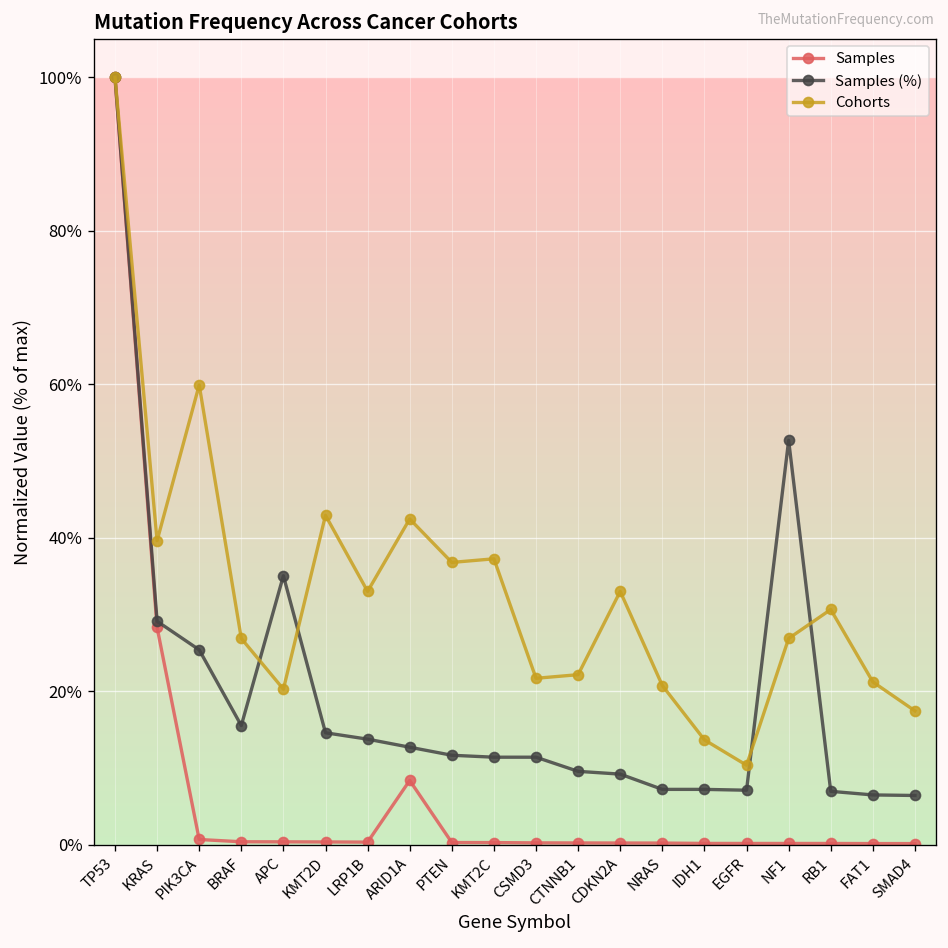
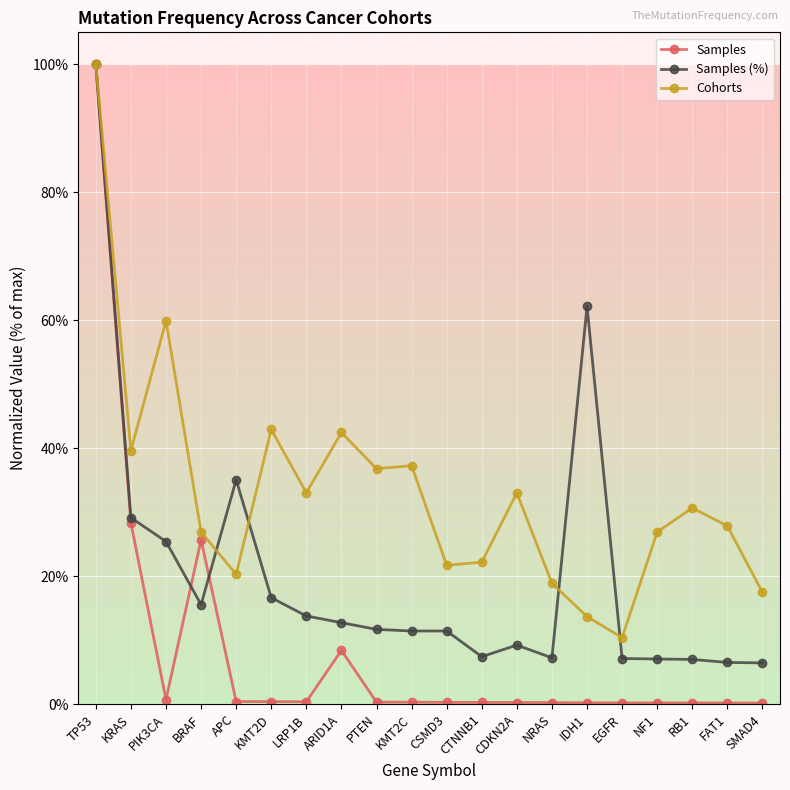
  {
    "Samples": {
      "KRAS": "28%",
      "PIK3CA": "1%",
-     "BRAF": "0%",
+     "BRAF": "26%",
      "APC": "0%",
      "KMT2D": "0%",
      "LRP1B": "0%",
      "ARID1A": "8%",
      "PTEN": "0%",
      "KMT2C": "0%",
      "CSMD3": "0%",
      "CTNNB1": "0%",
      "CDKN2A": "0%",
      "NRAS": "0%",
      "IDH1": "0%",
      "EGFR": "0%",
      "NF1": "0%",
      "RB1": "0%",
      "FAT1": "0%",
      "SMAD4": "0%"
    },
    "Samples (%)": {
      "KRAS": "29%",
      "PIK3CA": "25%",
      "BRAF": "16%",
      "APC": "35%",
-     "KMT2D": "15%",
+     "KMT2D": "17%",
      "LRP1B": "14%",
      "ARID1A": "13%",
      "PTEN": "12%",
      "KMT2C": "11%",
      "CSMD3": "11%",
-     "CTNNB1": "10%",
+     "CTNNB1": "7%",
      "CDKN2A": "9%",
      "NRAS": "7%",
-     "IDH1": "7%",
+     "IDH1": "62%",
      "EGFR": "7%",
-     "NF1": "53%",
+     "NF1": "7%",
      "RB1": "7%",
      "FAT1": "7%",
      "SMAD4": "6%"
    },
    "Cohorts": {
      "KRAS": "40%",
      "PIK3CA": "60%",
      "BRAF": "27%",
      "APC": "20%",
      "KMT2D": "43%",
      "LRP1B": "33%",
      "ARID1A": "42%",
      "PTEN": "37%",
      "KMT2C": "37%",
      "CSMD3": "22%",
      "CTNNB1": "22%",
      "CDKN2A": "33%",
-     "NRAS": "21%",
+     "NRAS": "19%",
      "IDH1": "14%",
      "EGFR": "10%",
      "NF1": "27%",
      "RB1": "31%",
-     "FAT1": "21%",
+     "FAT1": "28%",
      "SMAD4": "17%"
    }
  }
